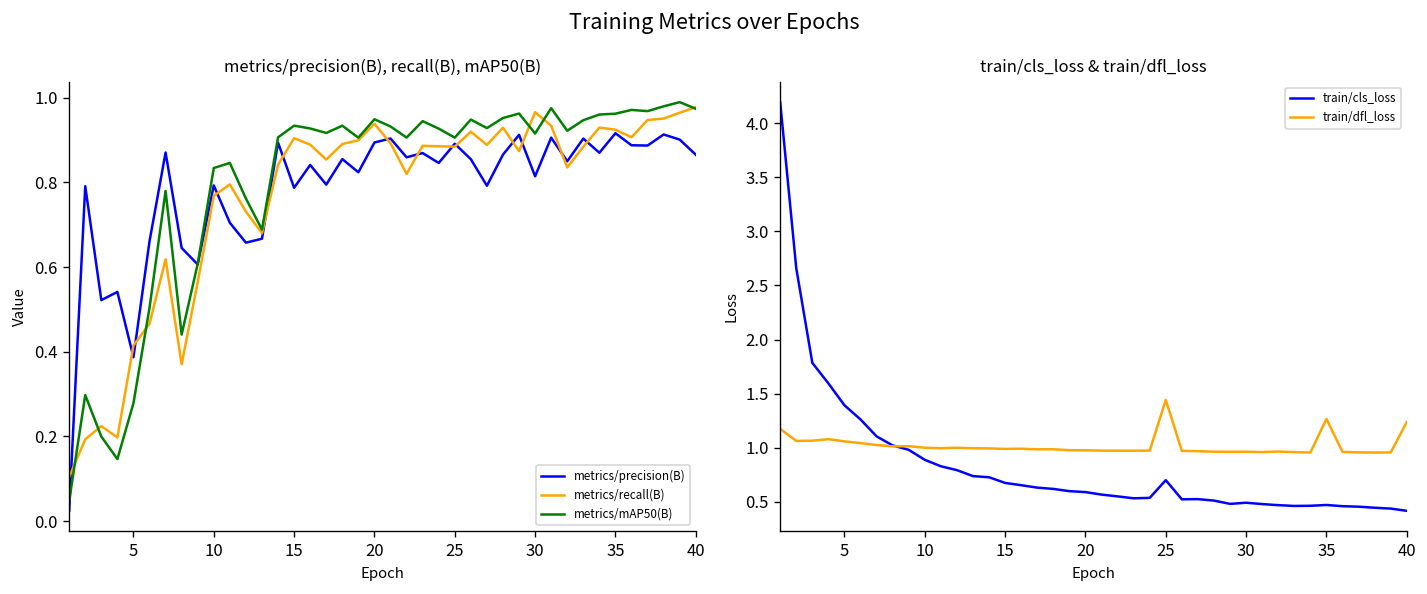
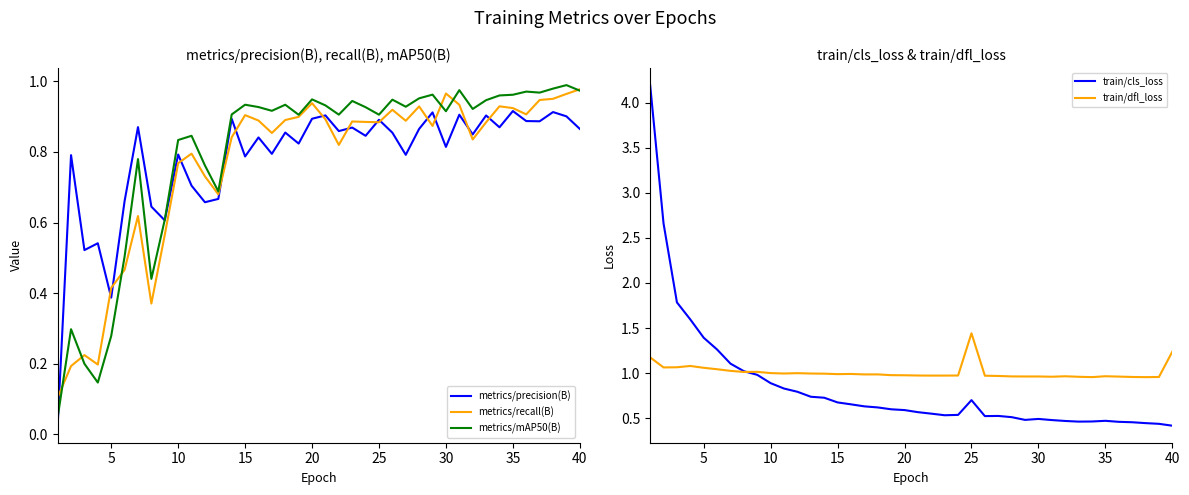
  {
    "metrics/precision(B), recall(B), mAP50(B)": {
      "metrics/precision(B)": {
        "5": 0.39,
        "10": 0.79,
        "15": 0.79,
        "20": 0.89,
        "30": 0.81,
        "35": 0.92,
        "40": 0.87
      },
      "metrics/recall(B)": {
        "5": 0.41,
        "10": 0.77,
        "15": 0.90,
        "20": 0.94,
        "30": 0.97,
        "35": 0.92
      },
      "metrics/mAP50(B)": {
        "5": 0.28,
        "10": 0.83,
        "15": 0.93,
        "20": 0.95,
        "25": 0.91,
        "30": 0.92,
        "35": 0.96
      }
    },
    "train/cls_loss & train/dfl_loss": {
      "train/cls_loss": {
        "5": 1.4,
        "10": 0.9,
        "15": 0.7,
        "20": 0.6,
        "25": 0.7,
        "30": 0.5,
        "35": 0.5,
        "40": 0.4
      },
      "train/dfl_loss": {
        "5": 1.1,
        "10": 1.0,
        "15": 1.0,
        "20": 1.0,
        "25": 1.4,
        "30": 1.0,
-       "35": 1.3,
+       "35": 1.0,
        "40": 1.2
      }
    }
  }
